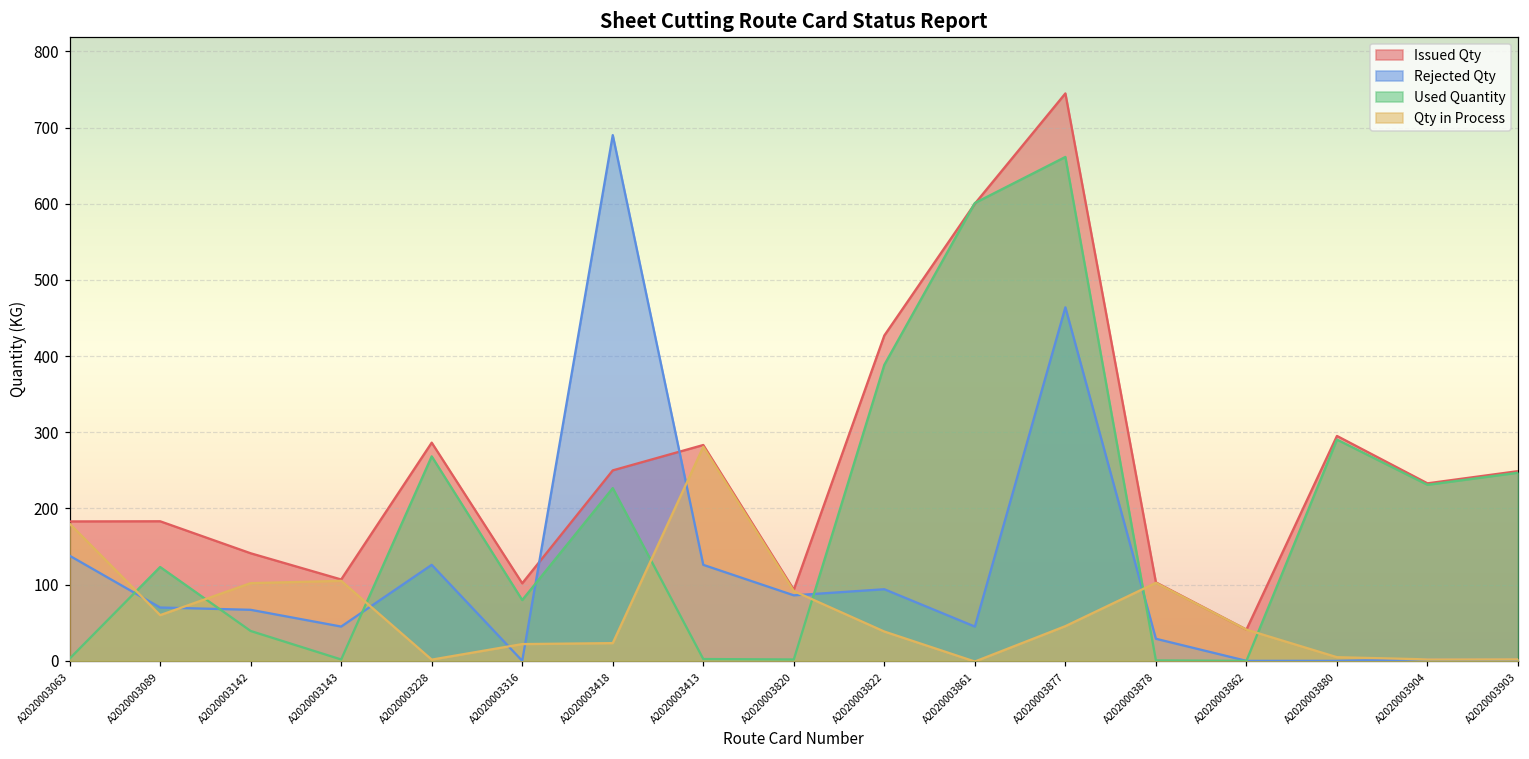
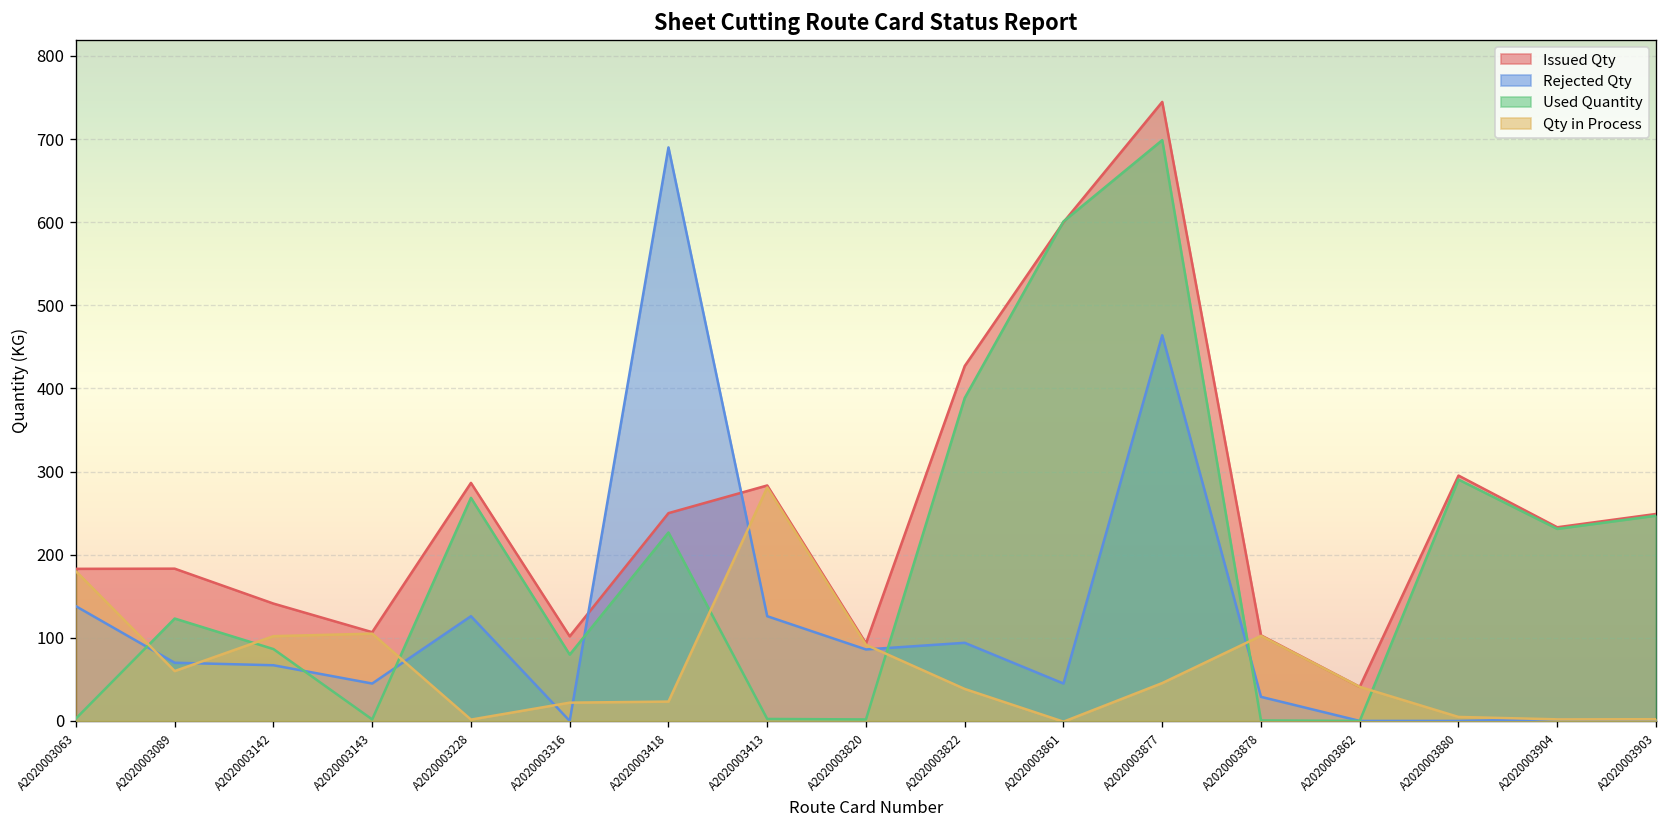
  {
    "Issued Qty": {
      "A2020003089": 180,
      "A2020003142": 140,
      "A2020003228": 290,
      "A2020003316": 100,
      "A2020003418": 250,
      "A2020003822": 430,
      "A2020003877": 740,
      "A2020003880": 300
    },
    "Rejected Qty": {
      "A2020003063": 140,
      "A2020003089": 70,
      "A2020003142": 70,
      "A2020003143": 50,
      "A2020003228": 130,
      "A2020003316": 0,
      "A2020003418": 690,
      "A2020003413": 130,
      "A2020003820": 90,
      "A2020003822": 90,
      "A2020003861": 50,
      "A2020003877": 460,
      "A2020003878": 30,
      "A2020003880": 0
    },
    "Used Quantity": {
      "A2020003063": 0,
      "A2020003089": 120,
-     "A2020003142": 40,
+     "A2020003142": 90,
      "A2020003143": 0,
      "A2020003228": 270,
      "A2020003316": 80,
      "A2020003418": 230,
      "A2020003413": 0,
      "A2020003820": 0,
      "A2020003822": 390,
-     "A2020003877": 660,
+     "A2020003877": 700,
      "A2020003878": 0,
      "A2020003880": 290
    },
    "Qty in Process": {
      "A2020003089": 60,
      "A2020003142": 100,
      "A2020003228": 0,
      "A2020003316": 20,
      "A2020003418": 20,
      "A2020003822": 40,
      "A2020003861": 0,
      "A2020003877": 50,
      "A2020003880": 0
    }
  }
